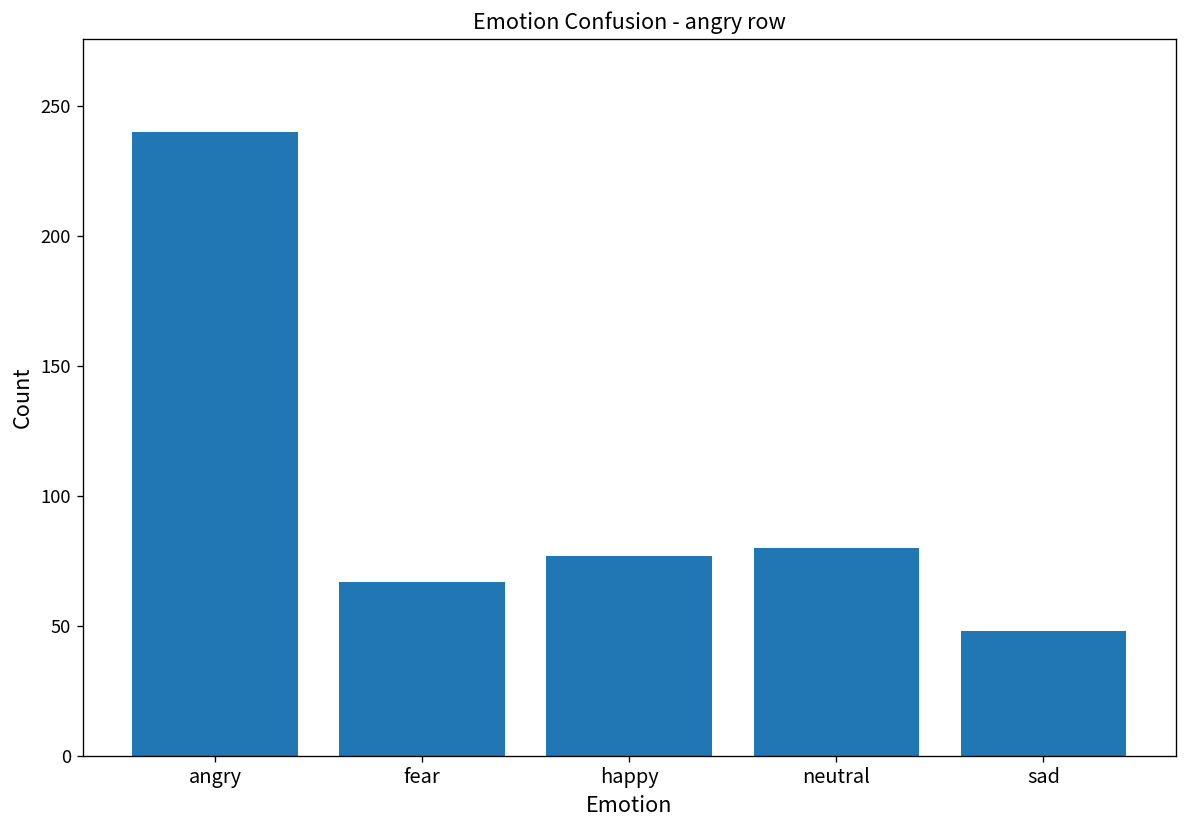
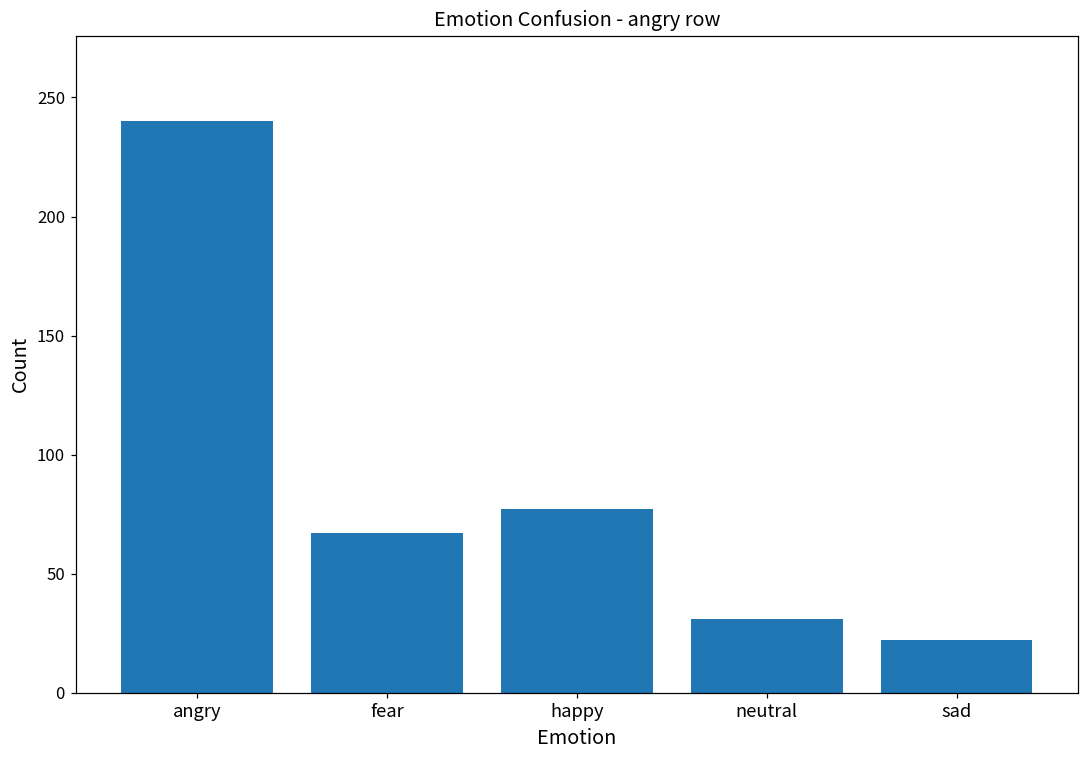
  {
    "angry": 240,
    "fear": 67,
    "happy": 77,
-   "neutral": 80,
-   "sad": 48
+   "neutral": 31,
+   "sad": 22
  }
